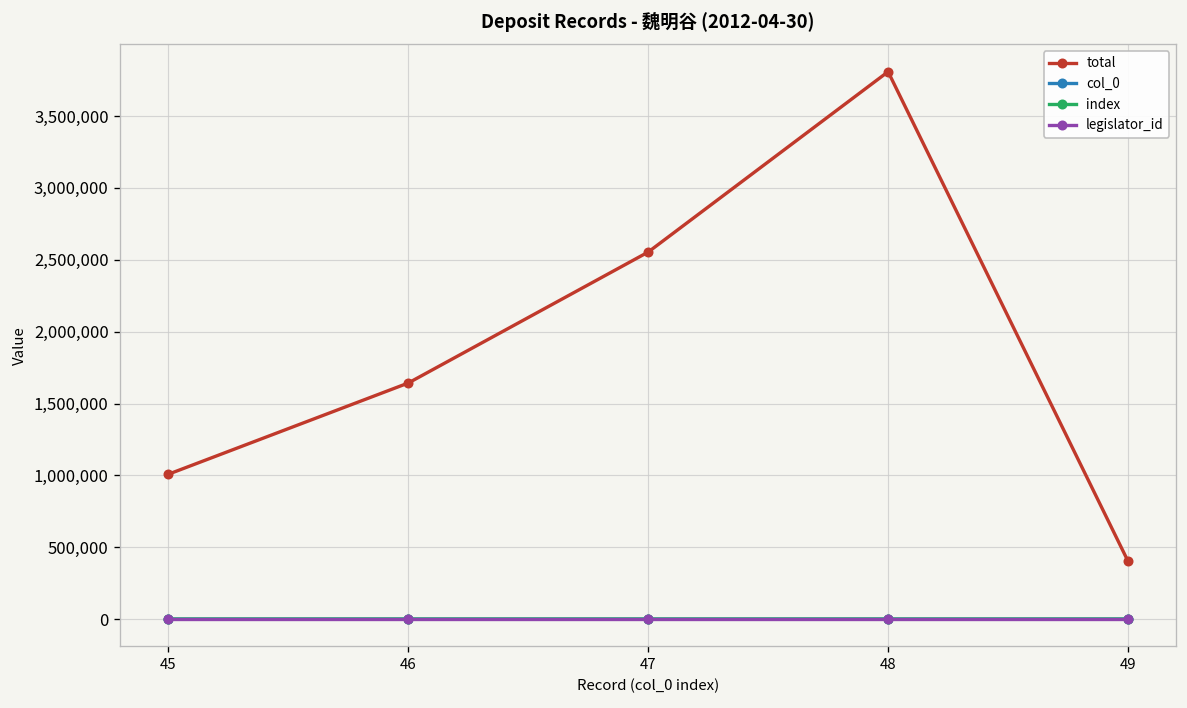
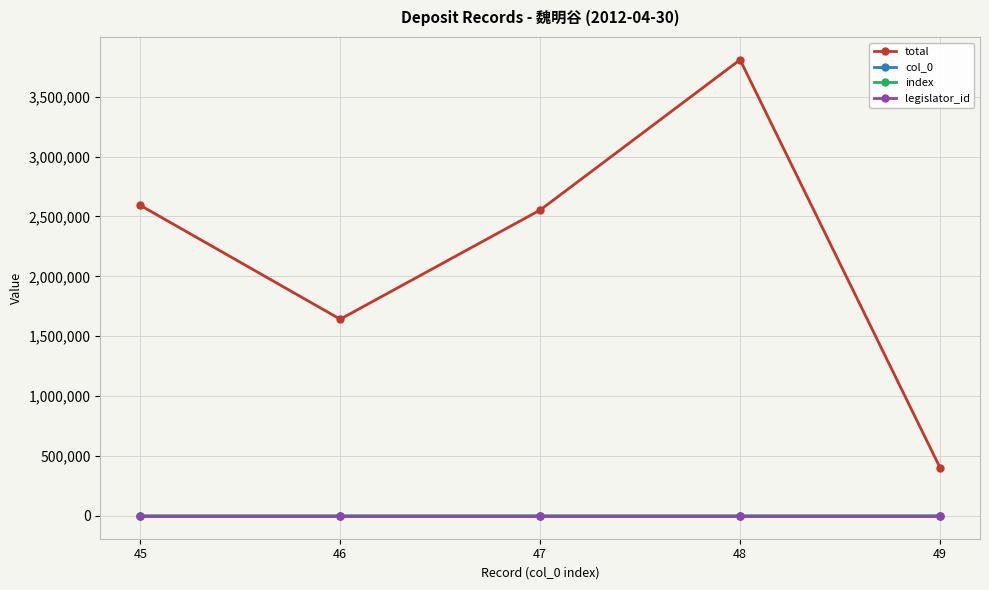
  {
    "total": {
-     "45": "1,010,000",
+     "45": "2,590,000",
      "46": "1,640,000",
      "47": "2,550,000",
      "48": "3,810,000",
      "49": "400,000"
    },
    "legislator_id": {
      "45": "0",
      "46": "0",
      "47": "0",
      "48": "0",
      "49": "0"
    }
  }
